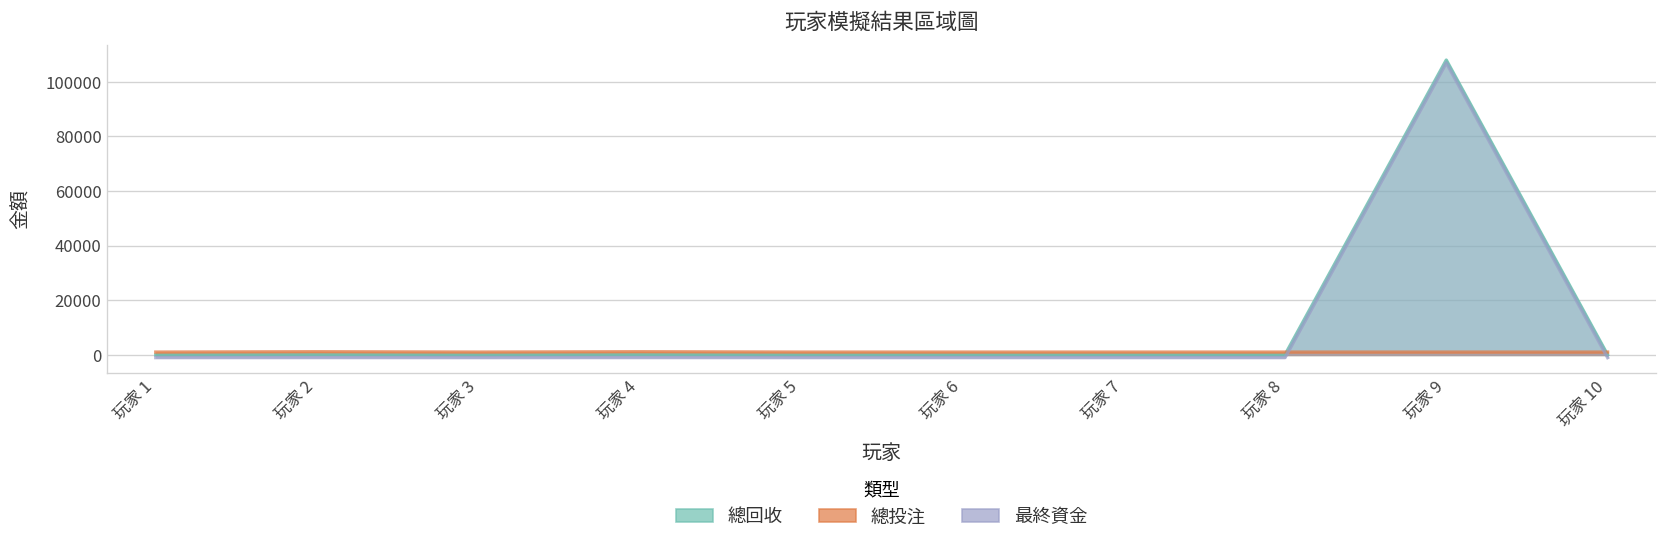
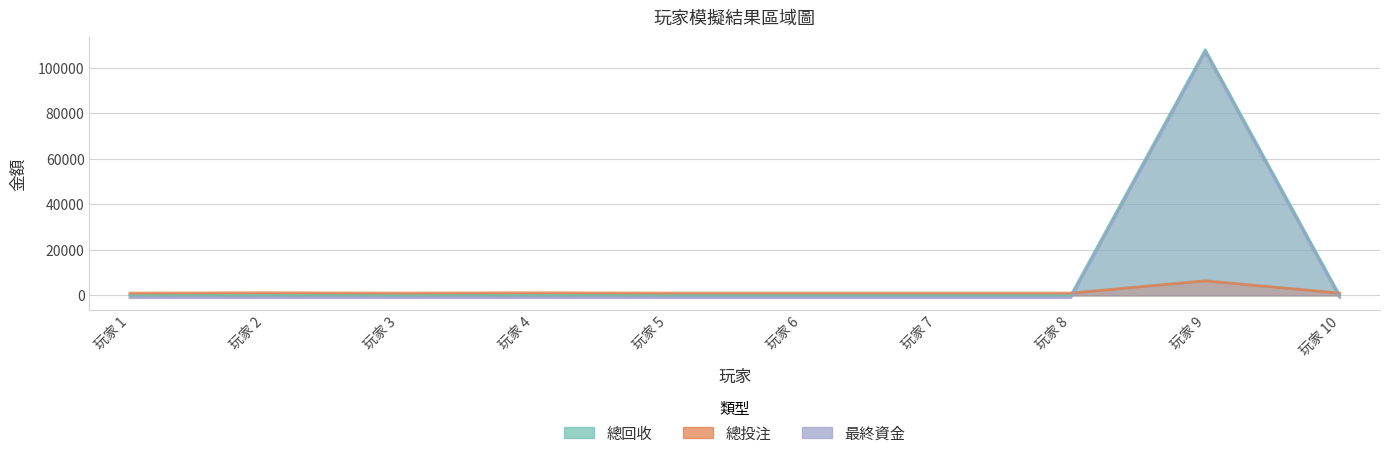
  {
    "總投注": {
-     "玩家 9": 1000
+     "玩家 9": 6000
    }
  }
